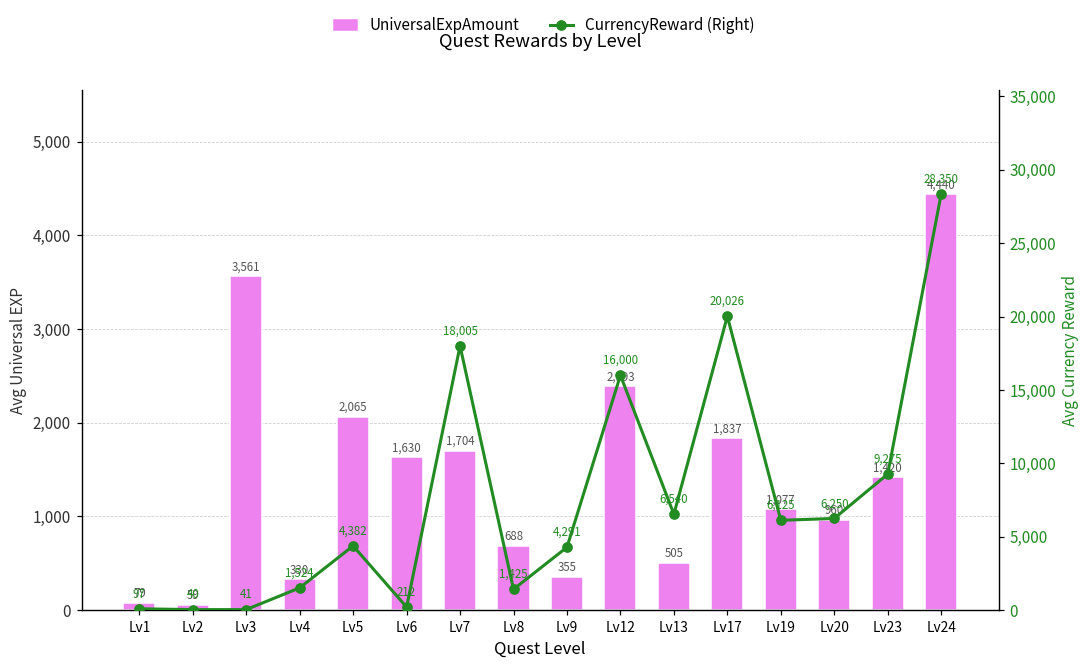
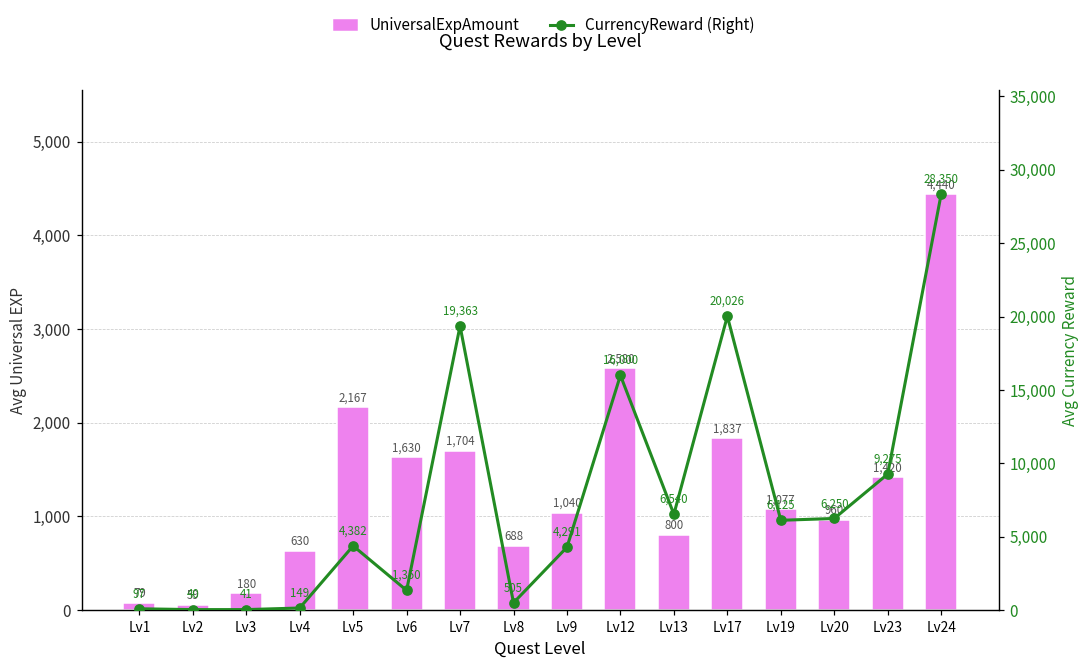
  {
    "UniversalExpAmount": {
-     "Lv3": "3,561",
-     "Lv4": "330",
-     "Lv5": "2,065",
+     "Lv3": "180",
+     "Lv4": "630",
+     "Lv5": "2,167",
      "Lv6": "1,630",
      "Lv7": "1,704",
      "Lv8": "688",
-     "Lv9": "355",
-     "Lv12": "2,393",
-     "Lv13": "505",
+     "Lv9": "1,040",
+     "Lv12": "2,580",
+     "Lv13": "800",
      "Lv17": "1,837"
    },
    "CurrencyReward (Right)": {
      "Lv3": "41",
-     "Lv4": "1,524",
+     "Lv4": "149",
      "Lv5": "4,382",
-     "Lv6": "212",
-     "Lv7": "18,005",
-     "Lv8": "1,425",
+     "Lv6": "1,350",
+     "Lv7": "19,363",
+     "Lv8": "505",
      "Lv9": "4,291",
      "Lv13": "6,540",
      "Lv17": "20,026"
    }
  }
